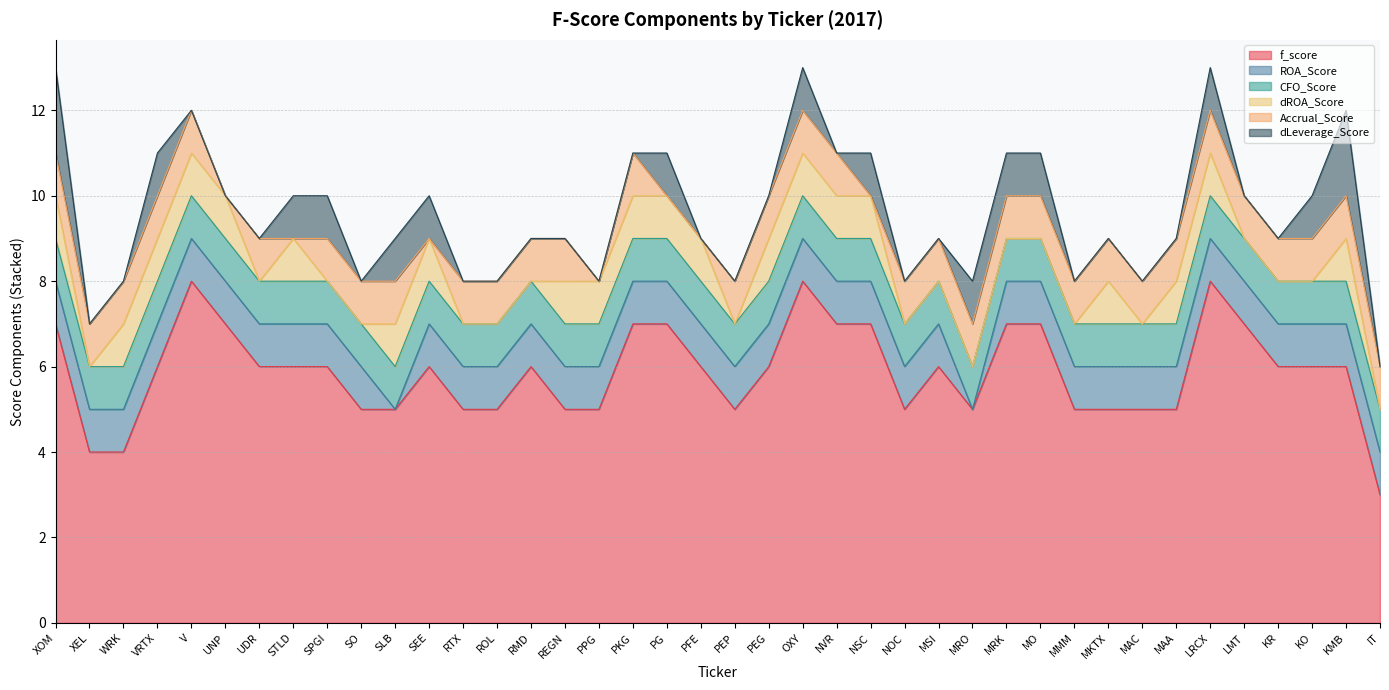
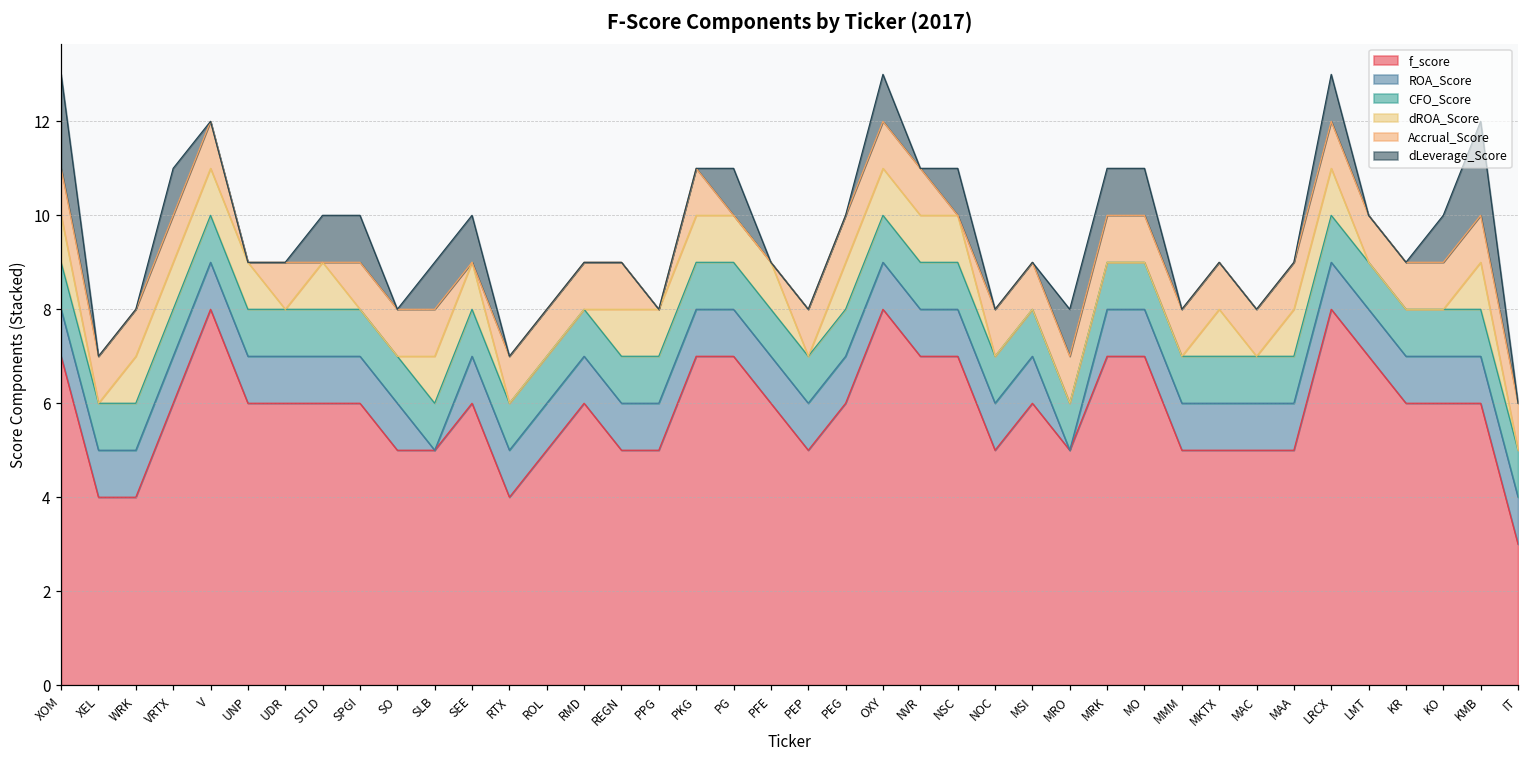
  {
    "f_score": {
      "XOM": 7,
      "XEL": 4,
      "WRK": 4,
      "VRTX": 6,
      "V": 8,
-     "UNP": 7,
+     "UNP": 6,
      "UDR": 6,
      "STLD": 6,
      "SPGI": 6,
      "SO": 5,
      "SEE": 6,
-     "RTX": 5,
+     "RTX": 4,
      "ROL": 5,
      "RMD": 6,
      "REGN": 5,
      "PPG": 5,
      "PKG": 7,
      "PG": 7,
      "PFE": 6,
      "PEP": 5,
      "PEG": 6,
      "OXY": 8,
      "NVR": 7,
      "NSC": 7,
      "NOC": 5,
      "MSI": 6,
      "MRK": 7,
      "MO": 7,
      "MMM": 5,
      "MKTX": 5,
      "MAC": 5,
      "MAA": 5,
      "LRCX": 8,
      "LMT": 7,
      "KR": 6,
      "KO": 6,
      "KMB": 6,
      "IT": 3
    },
    "dLeverage_Score": {
      "XOM": 2,
      "VRTX": 1,
      "STLD": 1,
      "SPGI": 1,
      "SLB": 1,
      "SEE": 1,
      "PG": 1,
      "OXY": 1,
      "NSC": 1,
      "MRO": 1,
      "MRK": 1,
      "MO": 1,
      "LRCX": 1,
      "KO": 1
    }
  }
